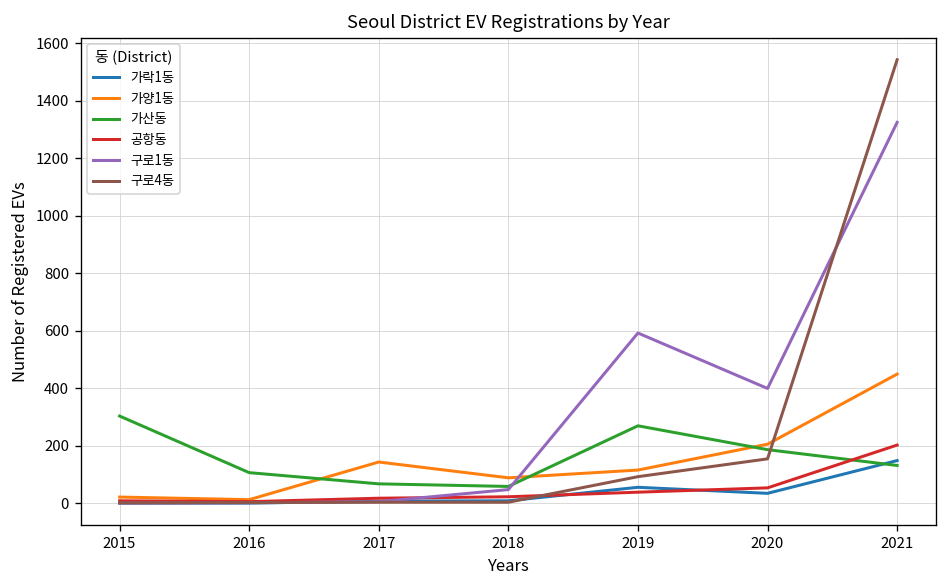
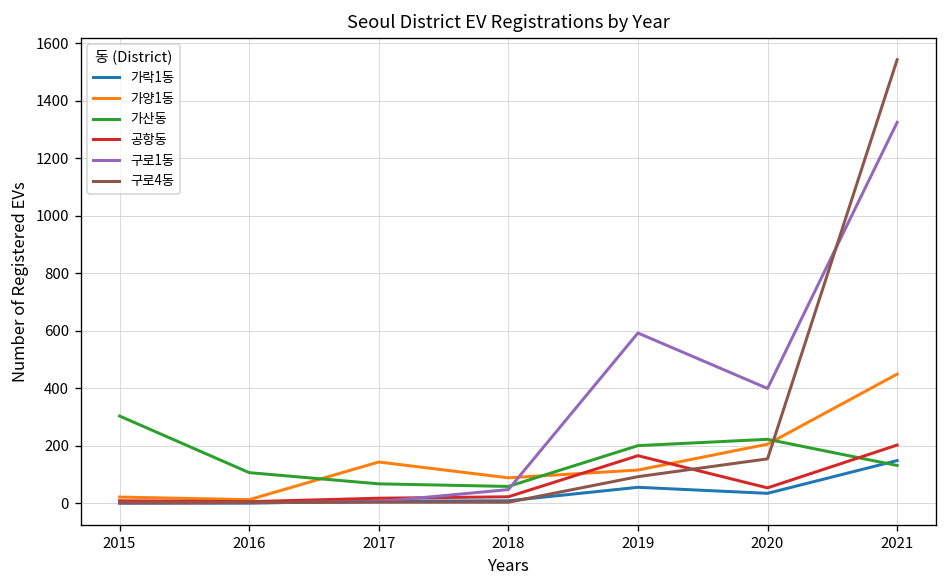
  {
    "가락1동": {
      "2019": 60,
      "2020": 30,
      "2021": 150
    },
    "가양1동": {
      "2015": 20,
      "2017": 140,
      "2018": 90,
      "2019": 120,
      "2020": 210,
      "2021": 450
    },
    "가산동": {
      "2015": 300,
      "2016": 110,
      "2017": 70,
      "2018": 60,
-     "2019": 270,
-     "2020": 190,
+     "2019": 200,
+     "2020": 220,
      "2021": 130
    },
    "공항동": {
      "2018": 20,
-     "2019": 40,
+     "2019": 170,
      "2020": 50,
      "2021": 200
    },
    "구로1동": {
      "2018": 50,
      "2019": 590,
      "2020": 400,
      "2021": 1330
    },
    "구로4동": {
      "2019": 90,
      "2020": 150,
      "2021": 1540
    }
  }
